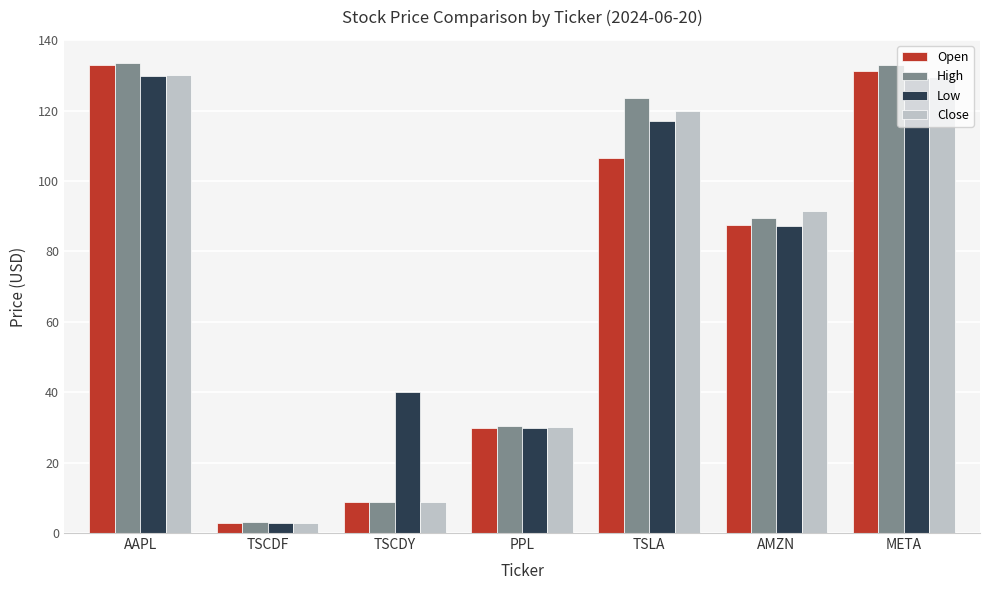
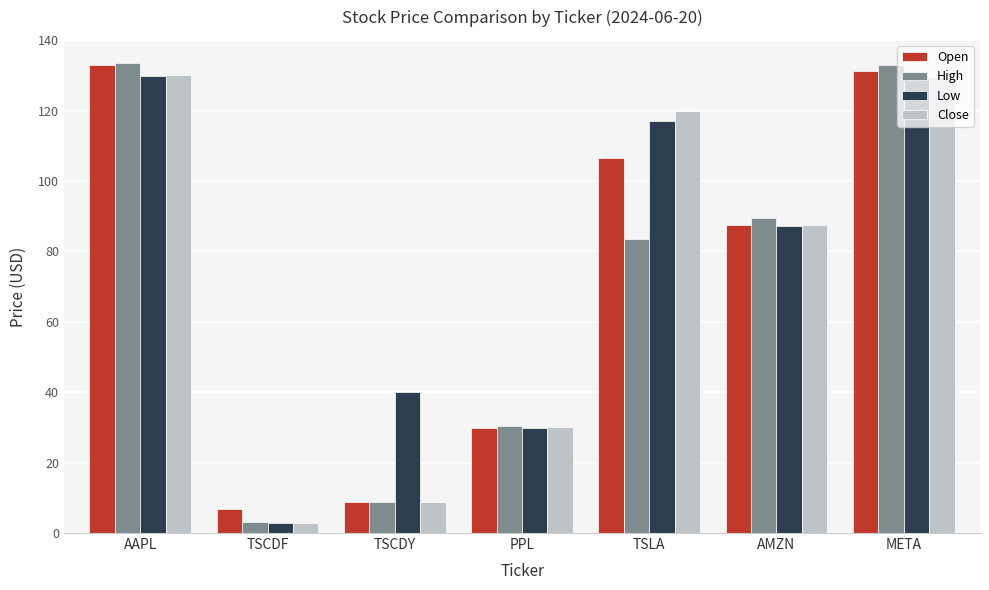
  {
    "Open": {
      "AAPL": 133,
-     "TSCDF": 3,
+     "TSCDF": 7,
      "TSCDY": 9,
      "PPL": 30,
      "TSLA": 107,
      "AMZN": 87,
      "META": 131
    },
    "High": {
      "AAPL": 133,
      "TSCDF": 3,
      "TSCDY": 9,
      "PPL": 30,
-     "TSLA": 124,
+     "TSLA": 83,
      "AMZN": 89,
      "META": 133
    },
    "Low": {
      "AAPL": 130,
      "TSCDF": 3,
      "TSCDY": 40,
      "PPL": 30,
      "TSLA": 117,
      "AMZN": 87
    },
    "Close": {
      "AAPL": 130,
      "TSCDF": 3,
      "TSCDY": 9,
      "PPL": 30,
      "TSLA": 120,
-     "AMZN": 91
+     "AMZN": 87
    }
  }
